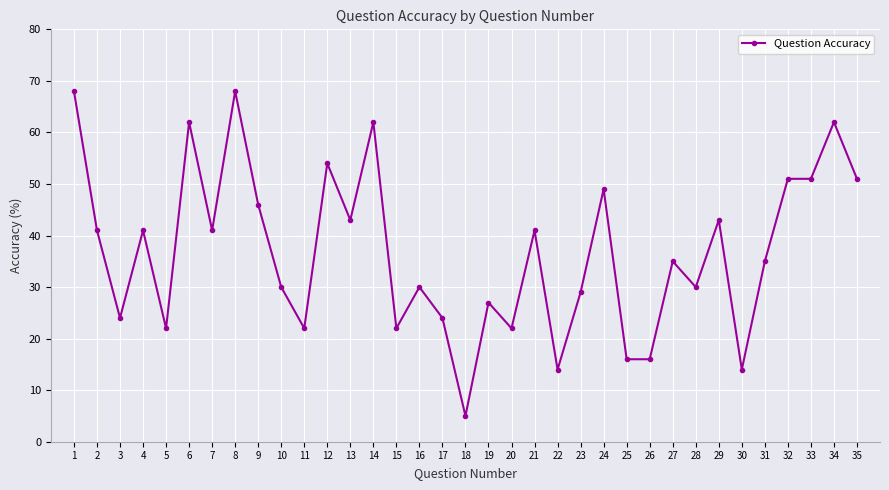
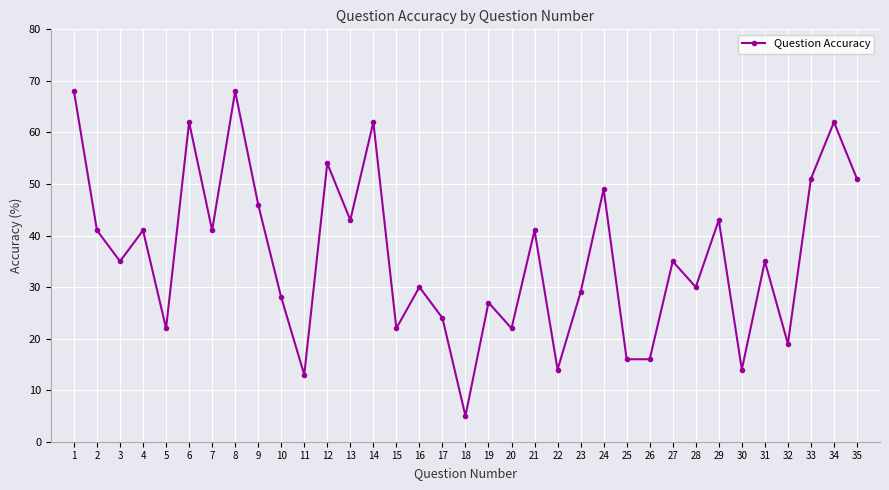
  {
    "1": 68,
    "2": 41,
-   "3": 24,
+   "3": 35,
    "4": 41,
    "5": 22,
    "6": 62,
    "7": 41,
    "8": 68,
    "9": 46,
-   "10": 30,
-   "11": 22,
+   "10": 28,
+   "11": 13,
    "12": 54,
    "13": 43,
    "14": 62,
    "15": 22,
    "16": 30,
    "17": 24,
    "18": 5,
    "19": 27,
    "20": 22,
    "21": 41,
    "22": 14,
    "23": 29,
    "24": 49,
    "25": 16,
    "26": 16,
    "27": 35,
    "28": 30,
    "29": 43,
    "30": 14,
    "31": 35,
-   "32": 51,
+   "32": 19,
    "33": 51,
    "34": 62,
    "35": 51
  }
